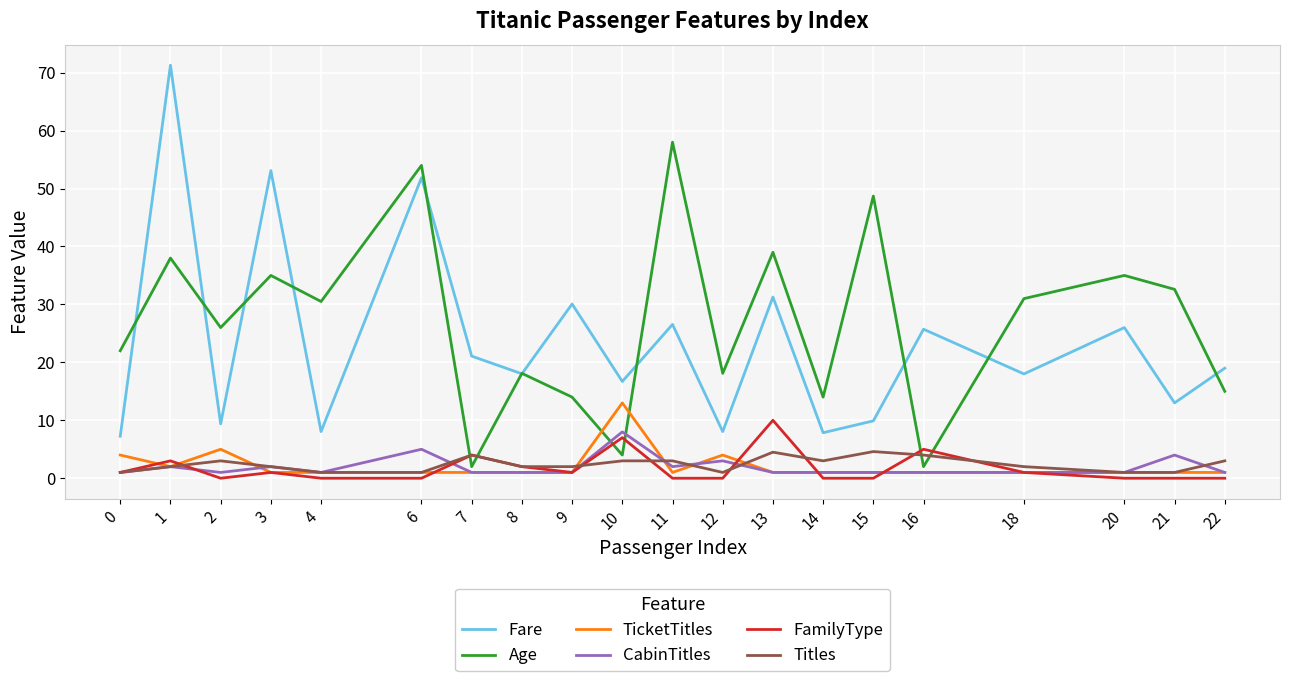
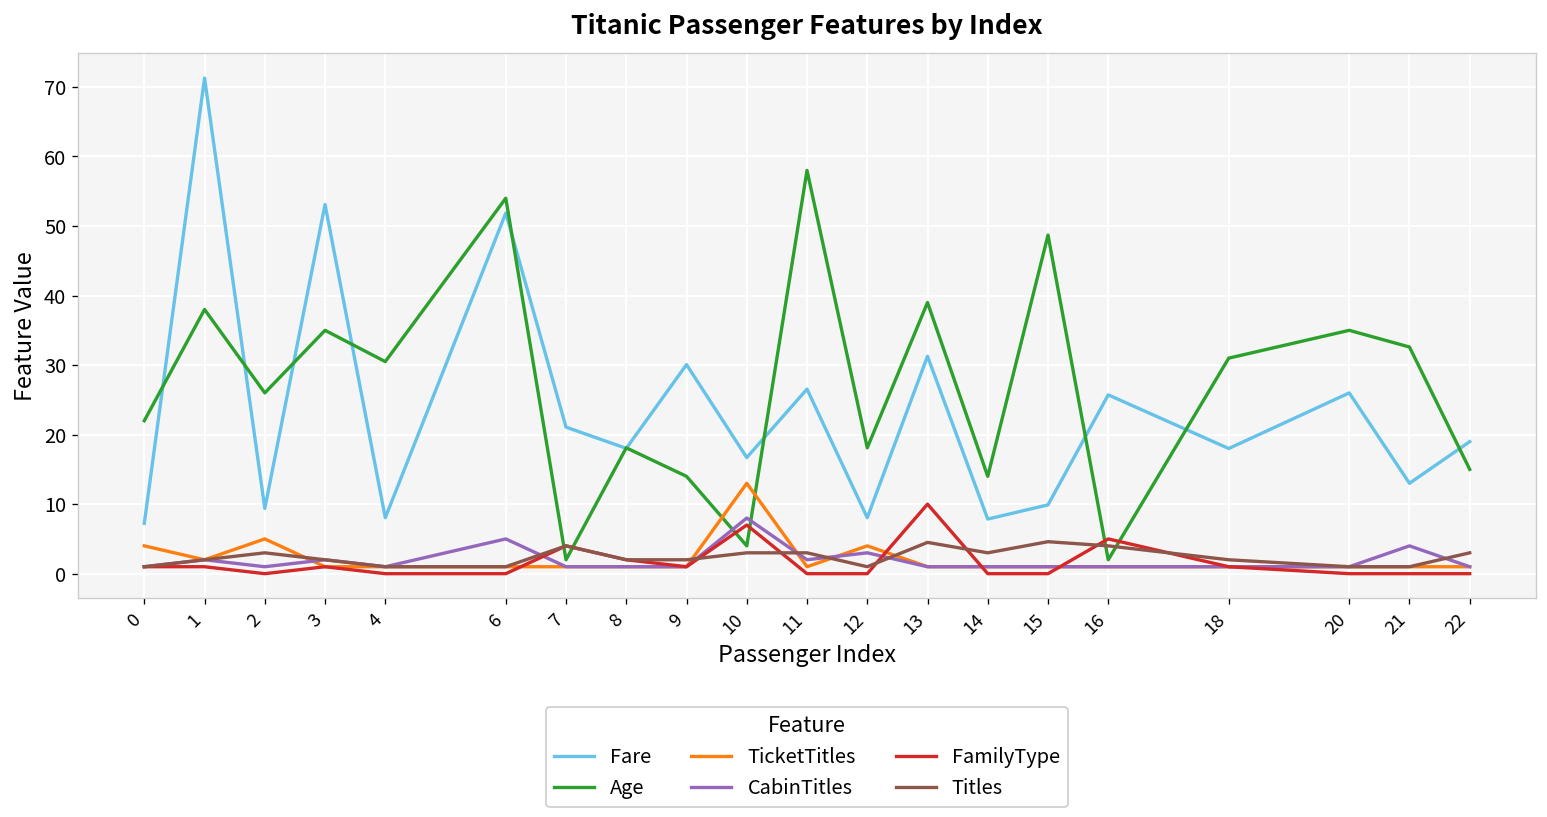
  {
    "Fare": {
      "0": 7,
      "1": 71,
      "2": 9,
      "3": 53,
      "4": 8,
      "6": 52,
      "7": 21,
      "9": 30,
      "10": 17,
      "11": 27,
      "12": 8,
      "13": 31,
      "14": 8,
      "15": 10,
      "16": 26,
      "18": 18,
      "20": 26,
      "21": 13,
      "22": 19
    },
    "Age": {
      "0": 22,
      "1": 38,
      "2": 26,
      "3": 35,
      "4": 31,
      "6": 54,
      "7": 2,
      "9": 14,
      "10": 4,
      "11": 58,
      "12": 18,
      "13": 39,
      "14": 14,
      "15": 49,
      "16": 2,
      "18": 31,
      "20": 35,
      "21": 33,
      "22": 15
    },
    "TicketTitles": {
      "0": 4,
      "2": 5,
      "10": 13,
      "11": 1,
      "12": 4
    },
    "CabinTitles": {
      "2": 1,
      "6": 5,
      "10": 8,
      "11": 2,
      "12": 3,
      "21": 4
    },
    "FamilyType": {
-     "1": 3,
+     "1": 1,
      "2": 0,
      "4": 0,
      "6": 0,
      "10": 7,
      "11": 0,
      "12": 0,
      "13": 10,
      "14": 0,
      "15": 0,
      "16": 5,
      "20": 0,
      "21": 0,
      "22": 0
    },
    "Titles": {
      "2": 3,
      "9": 2,
      "10": 3,
      "11": 3,
      "12": 1,
      "13": 5,
      "14": 3,
      "15": 5,
      "16": 4,
      "18": 2,
      "22": 3
    }
  }
